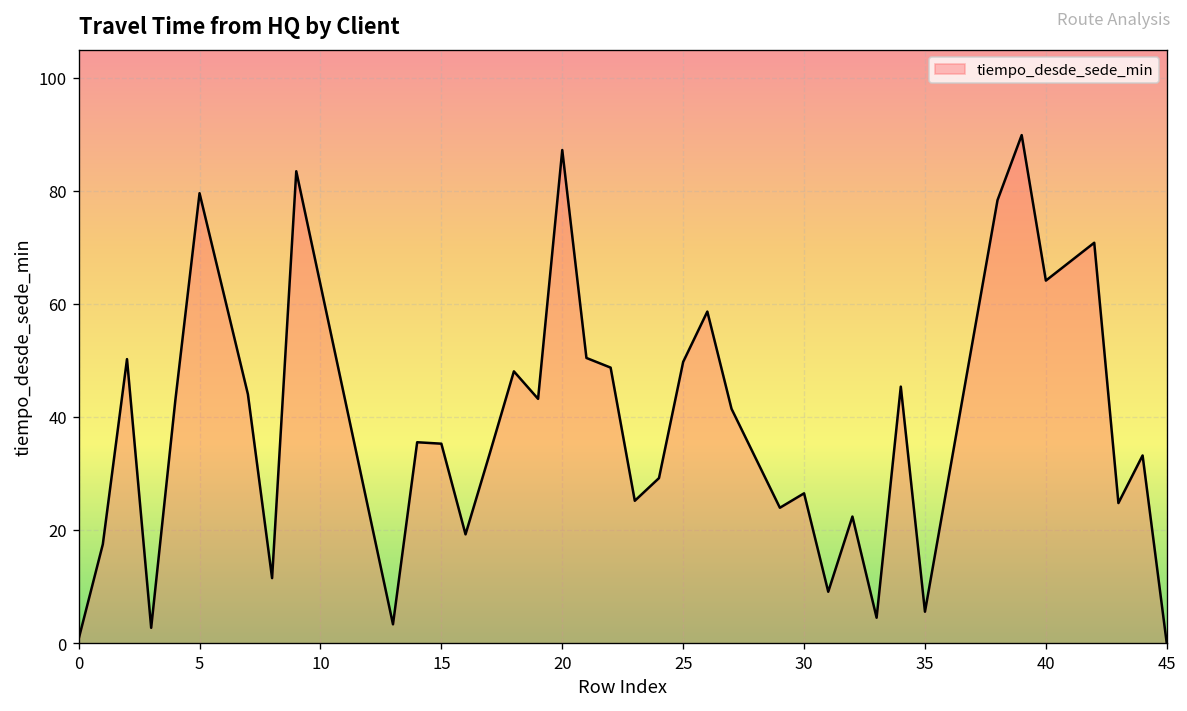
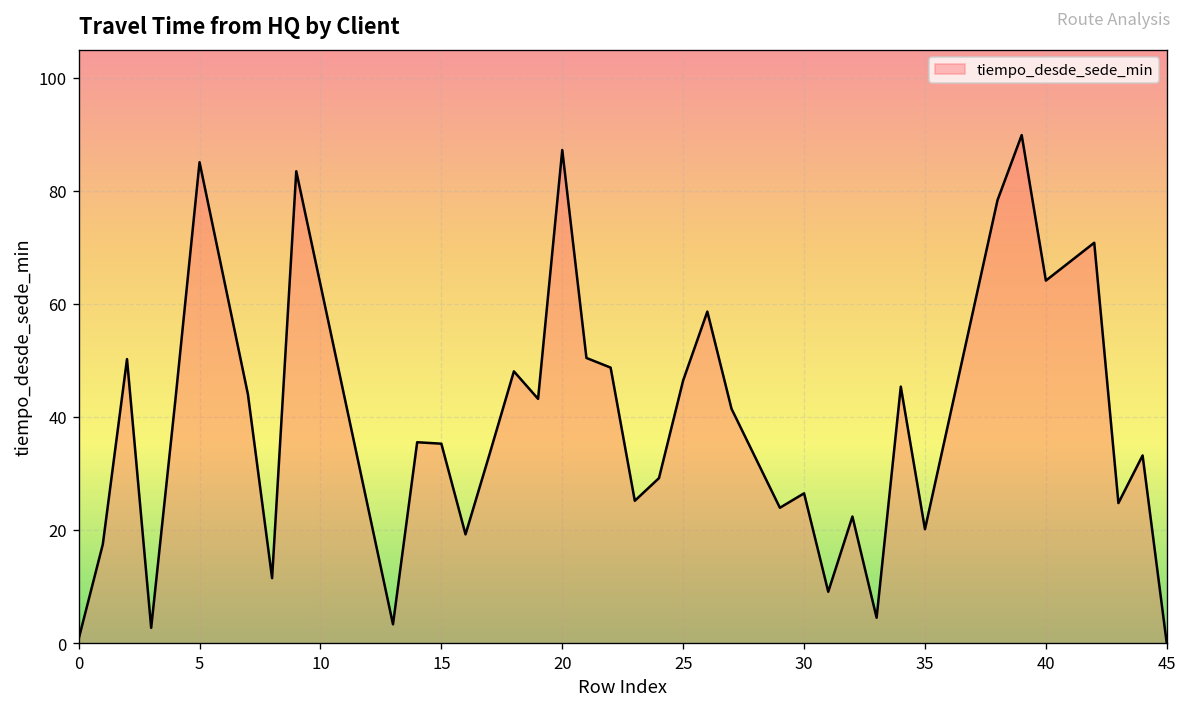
  {
    "0": 1,
-   "5": 80,
+   "5": 85,
    "15": 35,
    "20": 87,
-   "25": 50,
+   "25": 47,
    "30": 27,
-   "35": 6,
+   "35": 20,
    "40": 64,
    "45": 0
  }
